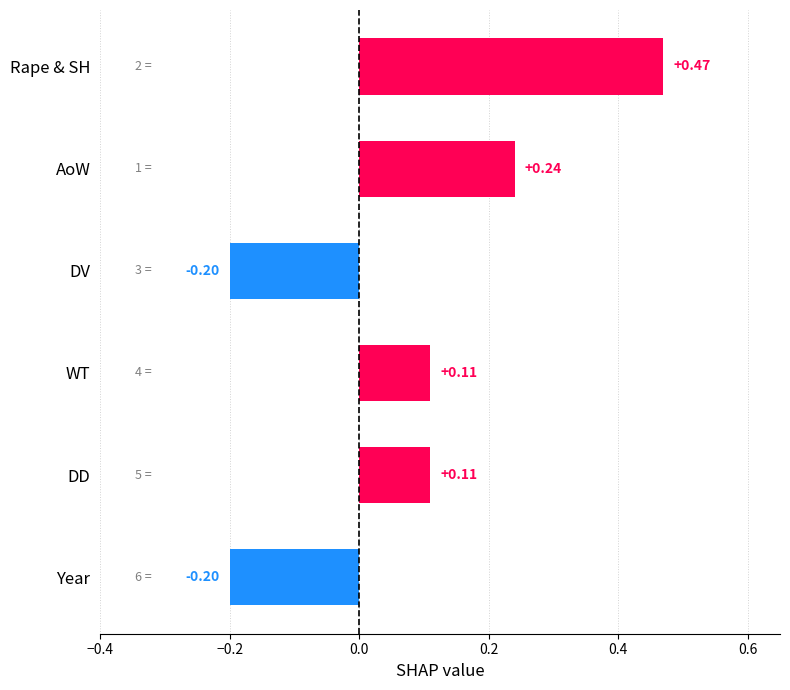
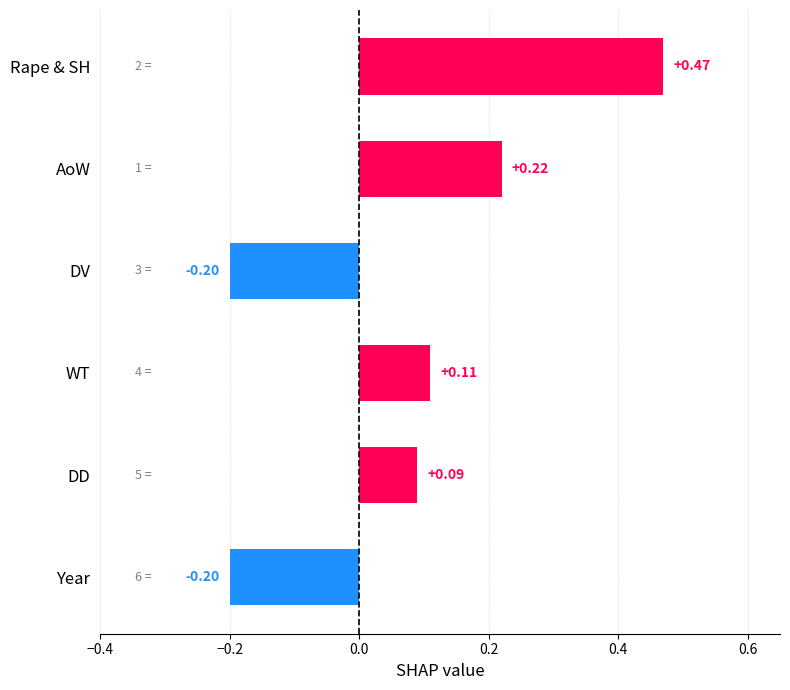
  {
    "Rape & SH": "+0.47",
-   "AoW": "+0.24",
+   "AoW": "+0.22",
    "DV": "-0.20",
    "WT": "+0.11",
-   "DD": "+0.11",
+   "DD": "+0.09",
    "Year": "-0.20"
  }
